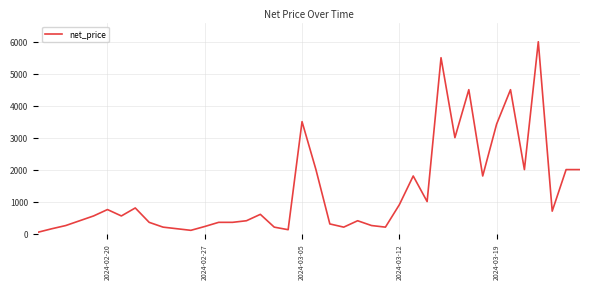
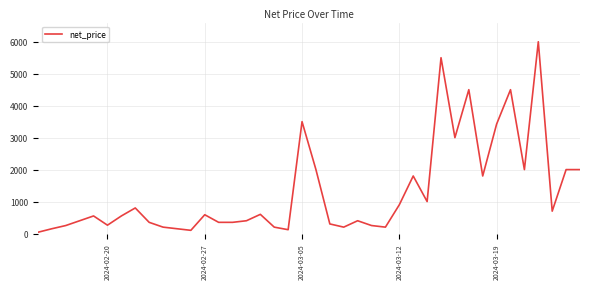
  {
-   "2024-02-20": 800,
-   "2024-02-27": 200,
+   "2024-02-20": 300,
+   "2024-02-27": 600,
    "2024-03-05": 3500,
    "2024-03-12": 900,
    "2024-03-19": 3400
  }
